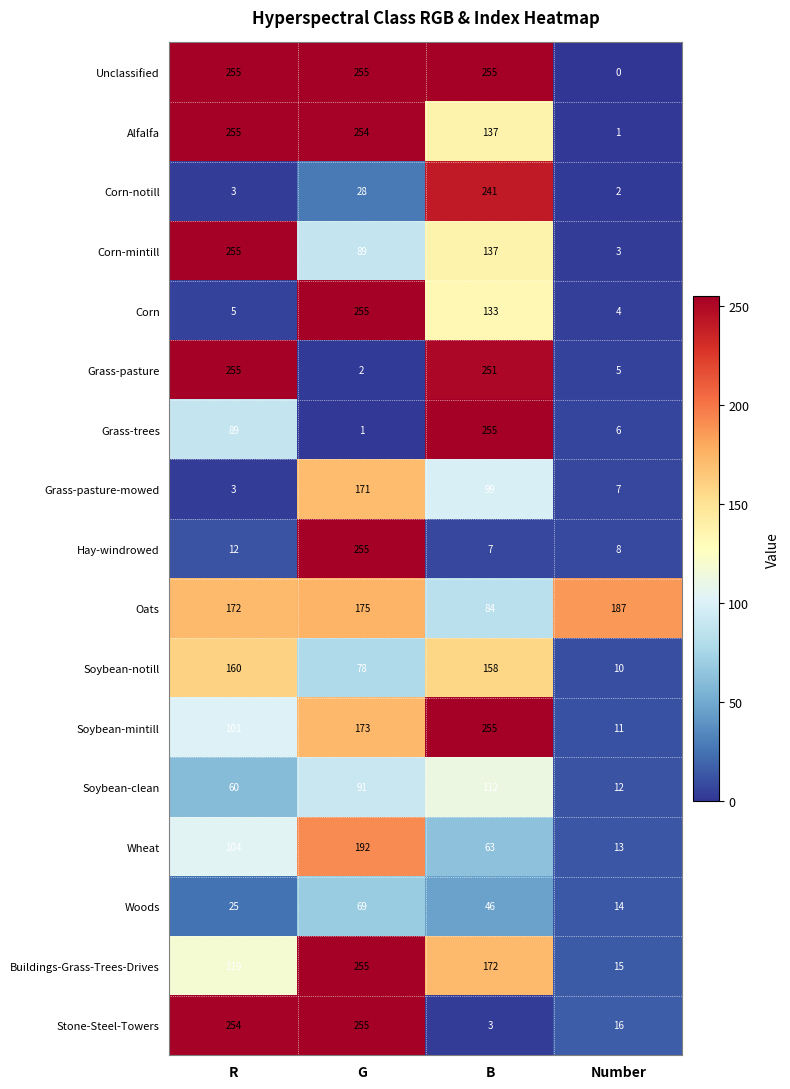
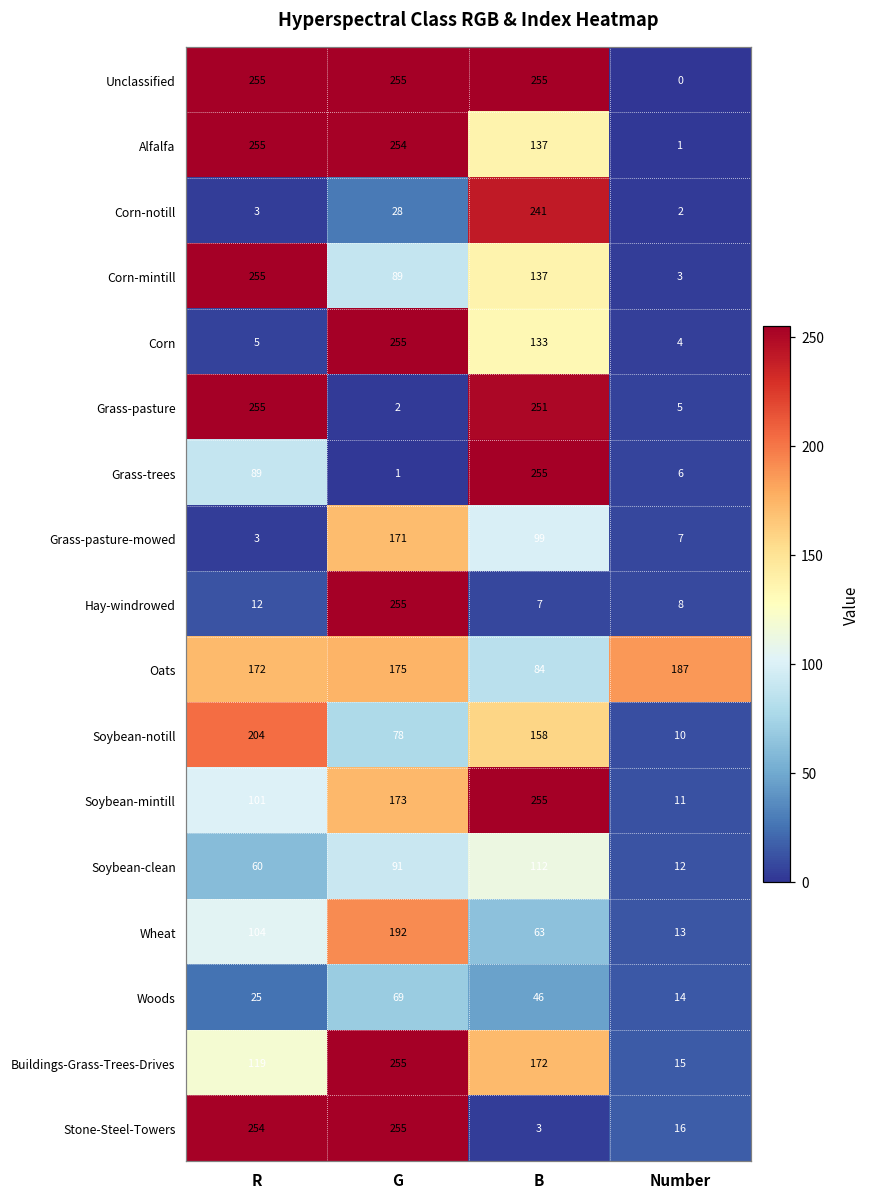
  {
    "Unclassified": {
      "R": 255,
      "G": 255,
      "B": 255,
      "Number": 0
    },
    "Alfalfa": {
      "R": 255,
      "G": 254,
      "B": 137,
      "Number": 1
    },
    "Corn-notill": {
      "R": 3,
      "G": 28,
      "B": 241,
      "Number": 2
    },
    "Corn-mintill": {
      "R": 255,
      "G": 89,
      "B": 137,
      "Number": 3
    },
    "Corn": {
      "R": 5,
      "G": 255,
      "B": 133,
      "Number": 4
    },
    "Grass-pasture": {
      "R": 255,
      "G": 2,
      "B": 251,
      "Number": 5
    },
    "Grass-trees": {
      "R": 89,
      "G": 1,
      "B": 255,
      "Number": 6
    },
    "Grass-pasture-mowed": {
      "R": 3,
      "G": 171,
      "Number": 7
    },
    "Hay-windrowed": {
      "R": 12,
      "G": 255,
      "B": 7,
      "Number": 8
    },
    "Oats": {
      "R": 172,
      "G": 175,
      "B": 84,
      "Number": 187
    },
    "Soybean-notill": {
-     "R": 160,
+     "R": 204,
      "G": 78,
      "B": 158,
      "Number": 10
    },
    "Soybean-mintill": {
      "G": 173,
      "B": 255,
      "Number": 11
    },
    "Soybean-clean": {
      "R": 60,
      "G": 91,
      "Number": 12
    },
    "Wheat": {
      "G": 192,
      "B": 63,
      "Number": 13
    },
    "Woods": {
      "R": 25,
      "G": 69,
      "B": 46,
      "Number": 14
    },
    "Buildings-Grass-Trees-Drives": {
      "G": 255,
      "B": 172,
      "Number": 15
    },
    "Stone-Steel-Towers": {
      "R": 254,
      "G": 255,
      "B": 3,
      "Number": 16
    }
  }
